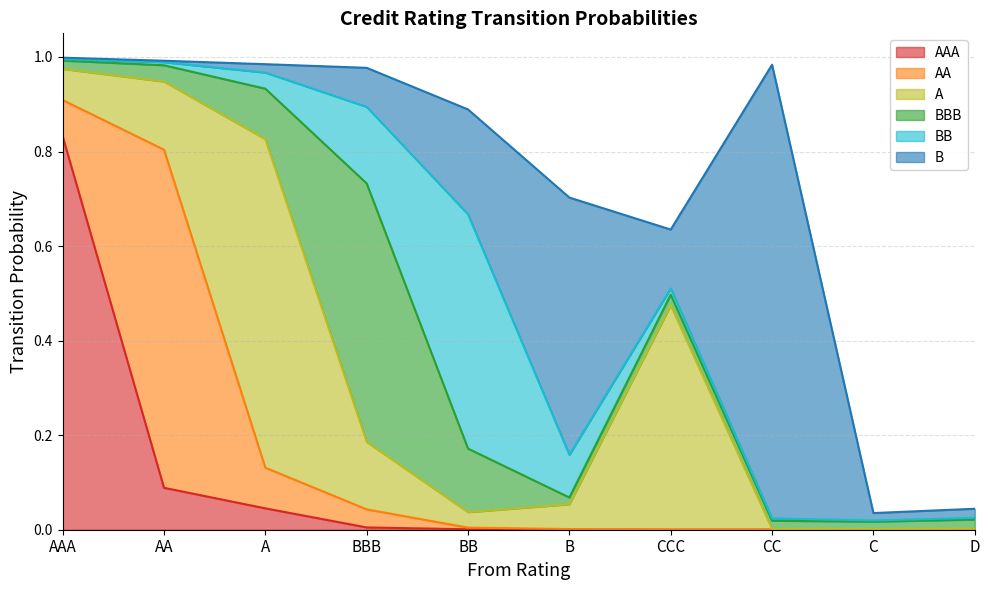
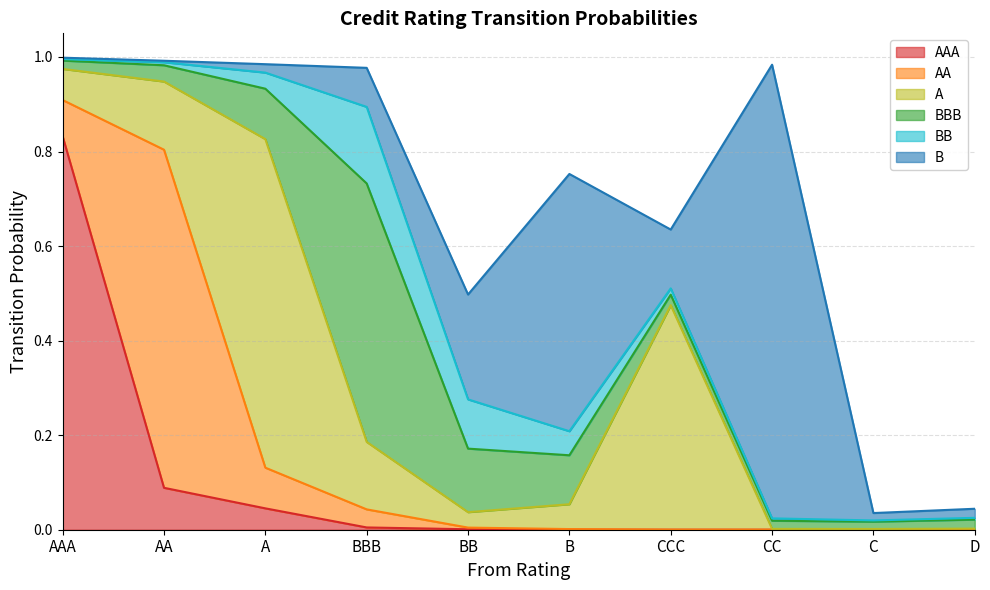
  {
    "AAA": {
      "AAA": 0.83,
      "AA": 0.09,
      "A": 0.05,
      "BBB": 0.00
    },
    "AA": {
      "AAA": 0.08,
      "AA": 0.72,
      "A": 0.09,
      "BBB": 0.04
    },
    "A": {
      "AAA": 0.07,
      "AA": 0.14,
      "A": 0.69,
      "BBB": 0.14,
      "BB": 0.03,
      "B": 0.05,
      "CCC": 0.47
    },
    "BBB": {
      "AA": 0.03,
      "A": 0.11,
      "BBB": 0.55,
      "BB": 0.13,
-     "B": 0.01,
+     "B": 0.10,
      "CCC": 0.02
    },
    "BB": {
      "A": 0.03,
      "BBB": 0.16,
-     "BB": 0.50,
-     "B": 0.09,
+     "BB": 0.10,
+     "B": 0.05,
      "CCC": 0.01
    },
    "B": {
      "A": 0.02,
      "BBB": 0.08,
      "BB": 0.22,
      "B": 0.54,
      "CCC": 0.12,
      "CC": 0.96,
      "C": 0.02,
      "D": 0.02
    }
  }
